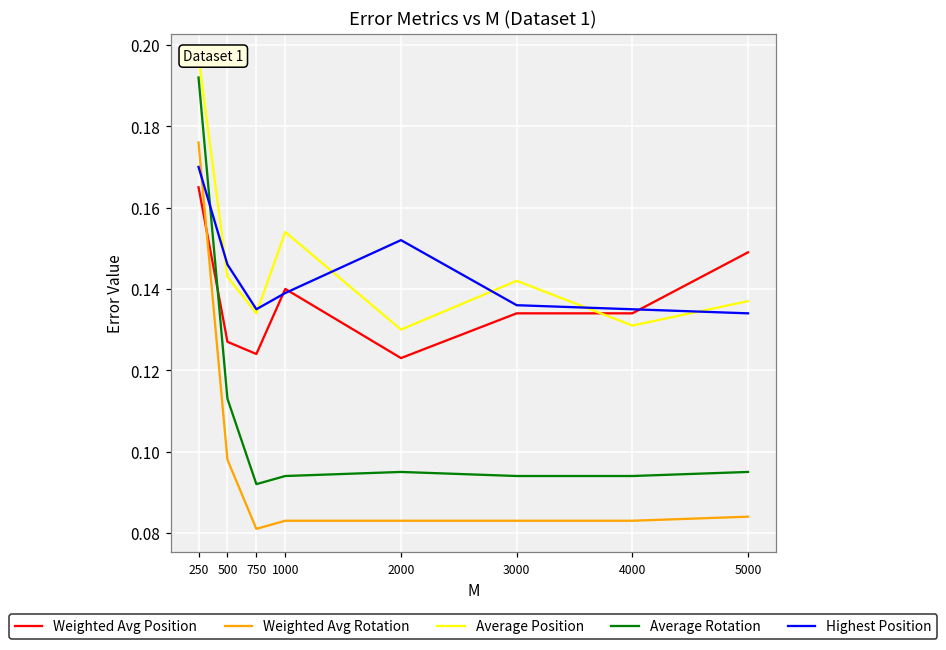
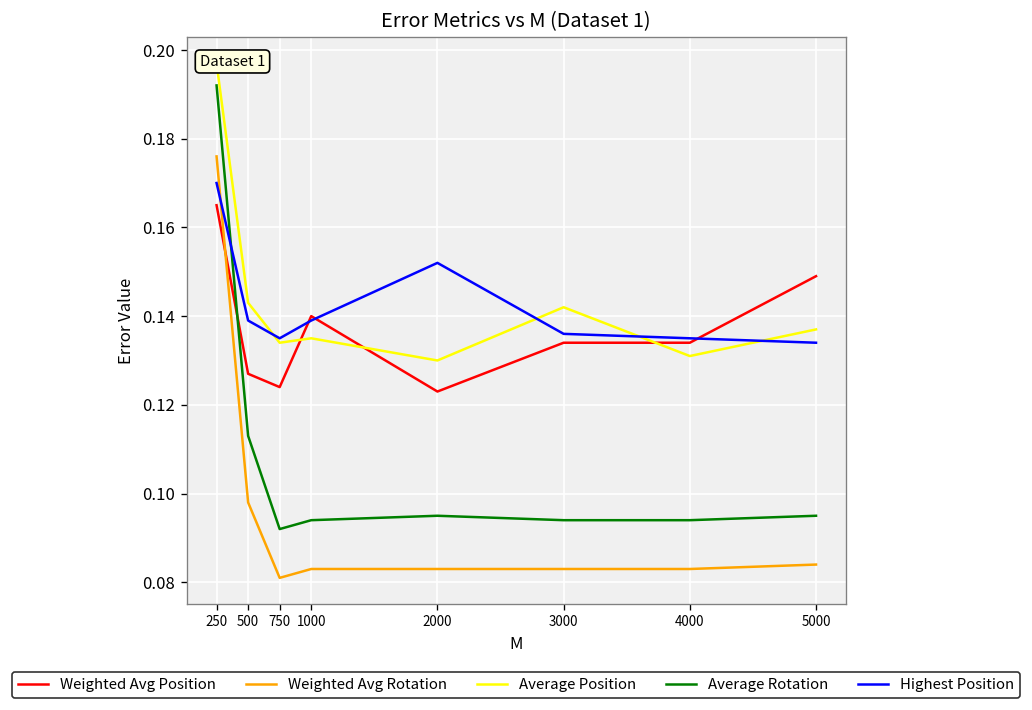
  {
    "Weighted Avg Position": {
      "250": 0.165,
      "500": 0.127,
      "750": 0.124,
      "1000": 0.140,
      "2000": 0.123,
      "3000": 0.134,
      "4000": 0.134,
      "5000": 0.149
    },
    "Weighted Avg Rotation": {
      "250": 0.176,
      "500": 0.098,
      "750": 0.081,
      "1000": 0.083,
      "2000": 0.083,
      "3000": 0.083,
      "4000": 0.083,
      "5000": 0.084
    },
    "Average Position": {
      "500": 0.143,
      "750": 0.134,
-     "1000": 0.154,
+     "1000": 0.135,
      "2000": 0.130,
      "3000": 0.142,
      "4000": 0.131,
      "5000": 0.137
    },
    "Average Rotation": {
      "250": 0.192,
      "500": 0.113,
      "750": 0.092,
      "1000": 0.094,
      "2000": 0.095,
      "3000": 0.094,
      "4000": 0.094,
      "5000": 0.095
    },
    "Highest Position": {
      "250": 0.170,
-     "500": 0.146,
+     "500": 0.139,
      "750": 0.135,
      "1000": 0.139,
      "2000": 0.152,
      "3000": 0.136,
      "4000": 0.135,
      "5000": 0.134
    }
  }
